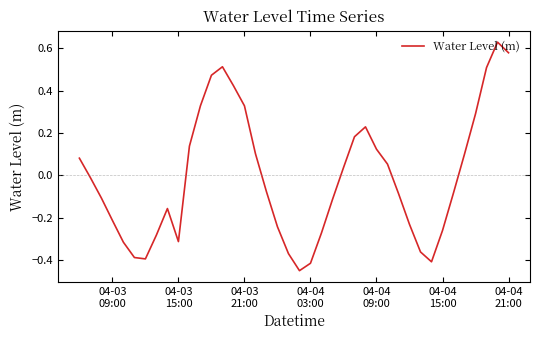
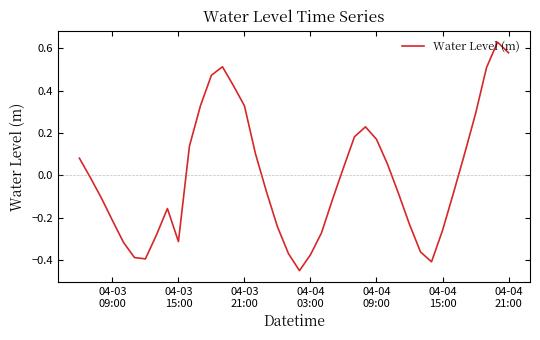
  {
    "04-03 09:00": -0.21,
    "04-03 15:00": -0.31,
    "04-03 21:00": 0.33,
-   "04-04 03:00": -0.42,
-   "04-04 09:00": 0.12,
+   "04-04 03:00": -0.38,
+   "04-04 09:00": 0.17,
    "04-04 15:00": -0.26,
    "04-04 21:00": 0.58
  }
